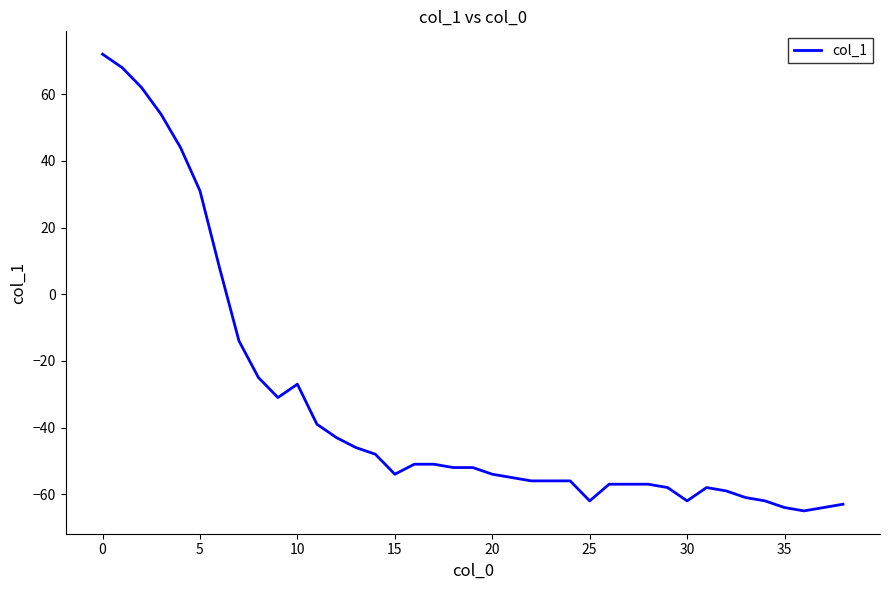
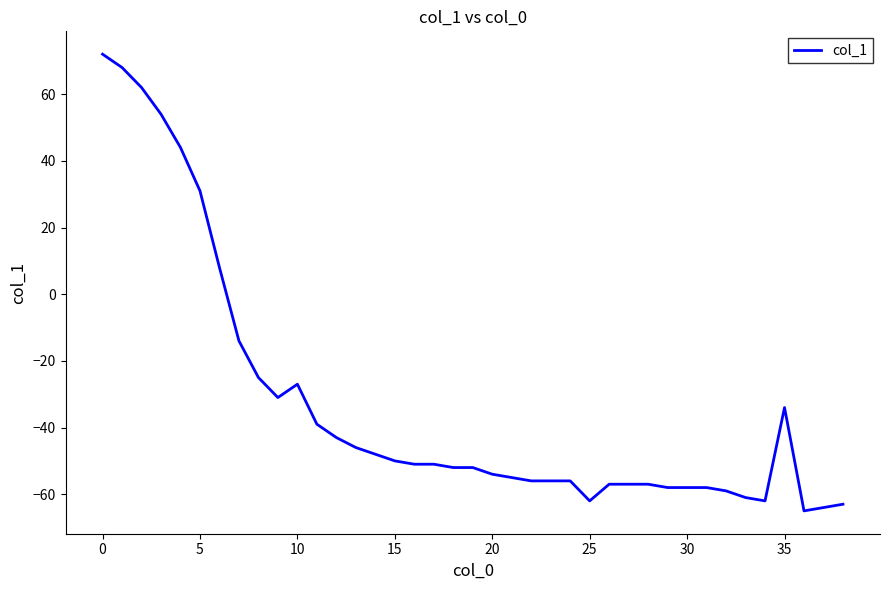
  {
    "0": 72,
    "5": 31,
    "10": -27,
-   "15": -54,
+   "15": -50,
    "20": -54,
    "25": -62,
-   "30": -62,
-   "35": -64
+   "30": -58,
+   "35": -34
  }
